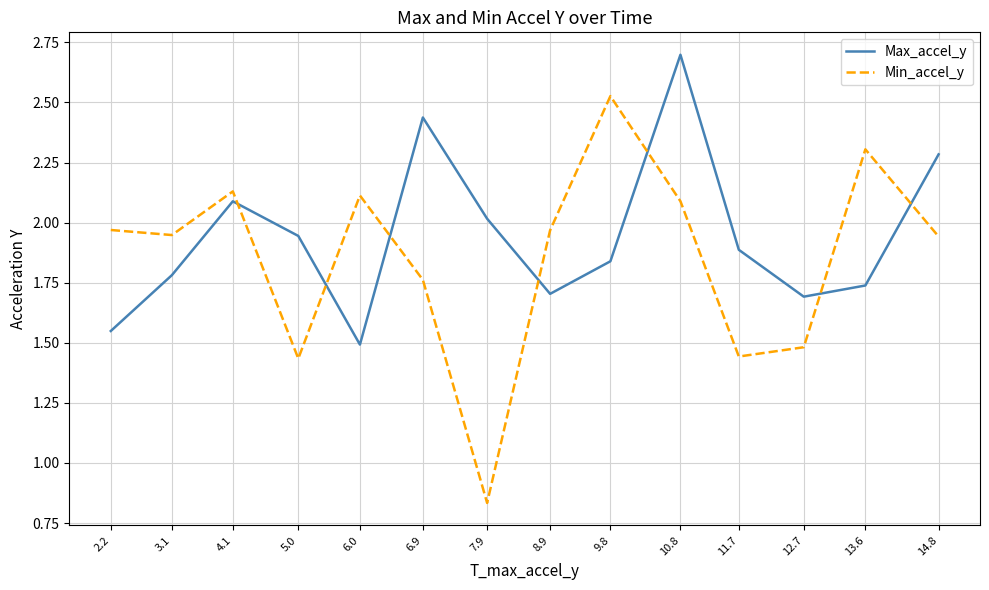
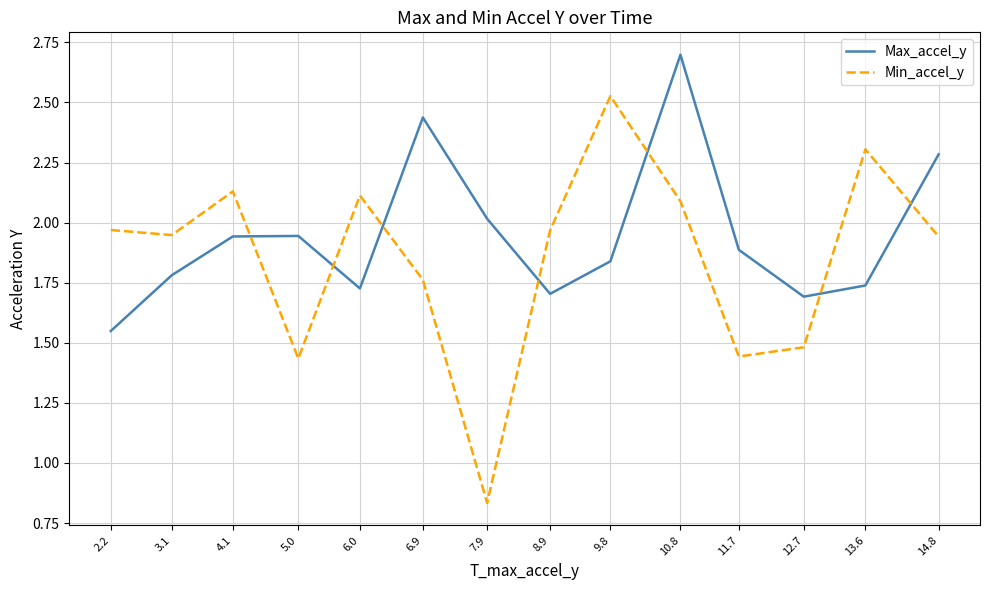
  {
    "Max_accel_y": {
      "2.2": 1.55,
      "3.1": 1.78,
-     "4.1": 2.09,
+     "4.1": 1.94,
      "5.0": 1.94,
-     "6.0": 1.49,
+     "6.0": 1.73,
      "6.9": 2.44,
      "7.9": 2.02,
      "8.9": 1.70,
      "9.8": 1.84,
      "10.8": 2.70,
      "11.7": 1.89,
      "12.7": 1.69,
      "13.6": 1.74,
      "14.8": 2.28
    },
    "Min_accel_y": {
      "2.2": 1.97,
      "3.1": 1.95,
      "4.1": 2.13,
      "5.0": 1.43,
      "6.0": 2.11,
      "6.9": 1.76,
      "7.9": 0.83,
      "8.9": 1.97,
      "9.8": 2.53,
      "10.8": 2.09,
      "11.7": 1.44,
      "12.7": 1.48,
      "13.6": 2.30,
      "14.8": 1.94
    }
  }
